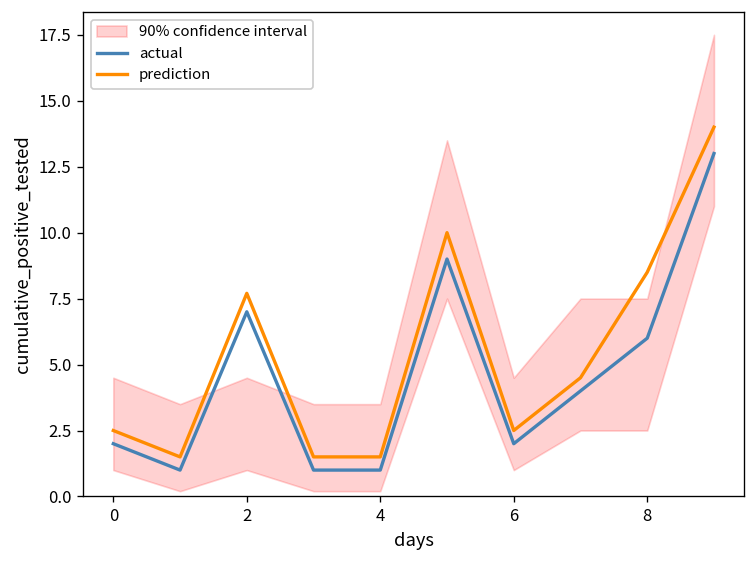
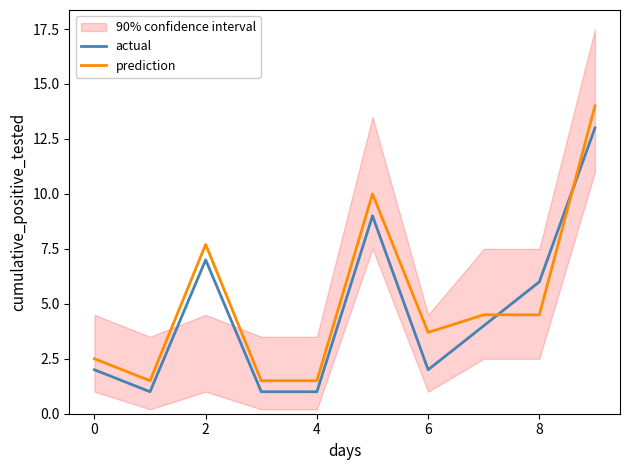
  {
    "actual": {
      "0": 2.0,
      "2": 7.0,
      "4": 1.0,
      "6": 2.0,
      "8": 6.0
    },
    "prediction": {
      "0": 2.5,
      "2": 7.7,
      "4": 1.5,
-     "6": 2.5,
-     "8": 8.5
+     "6": 3.7,
+     "8": 4.5
    }
  }
